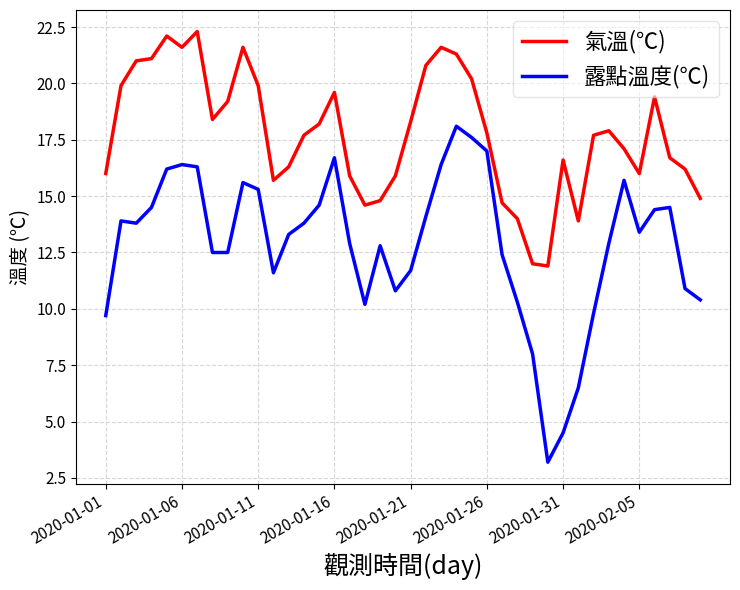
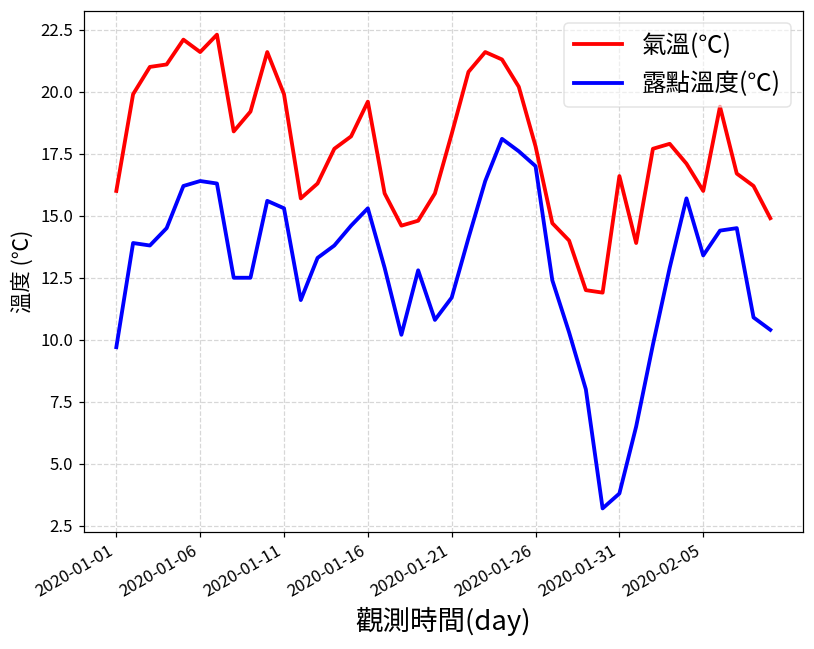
  {
    "氣溫(℃)": {
      "2020-01-01": 16.0,
      "2020-01-06": 21.6,
      "2020-01-11": 19.9,
      "2020-01-16": 19.6,
      "2020-01-21": 18.3,
      "2020-01-26": 17.8,
      "2020-01-31": 16.6,
      "2020-02-05": 16.0
    },
    "露點溫度(℃)": {
      "2020-01-01": 9.7,
      "2020-01-06": 16.4,
      "2020-01-11": 15.3,
-     "2020-01-16": 16.7,
+     "2020-01-16": 15.3,
      "2020-01-21": 11.7,
      "2020-01-26": 17.0,
-     "2020-01-31": 4.5,
+     "2020-01-31": 3.8,
      "2020-02-05": 13.4
    }
  }
